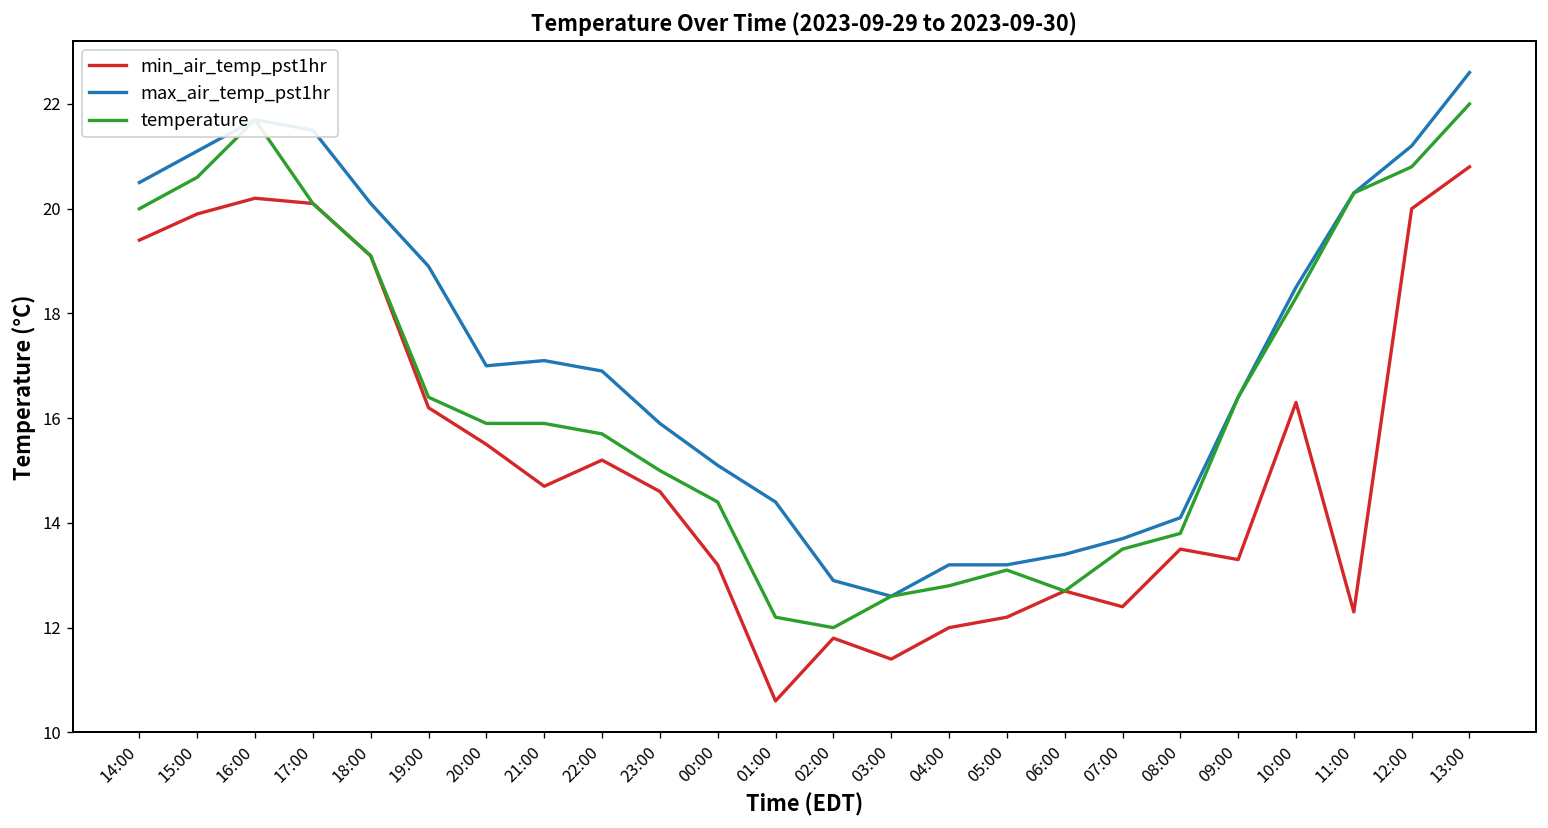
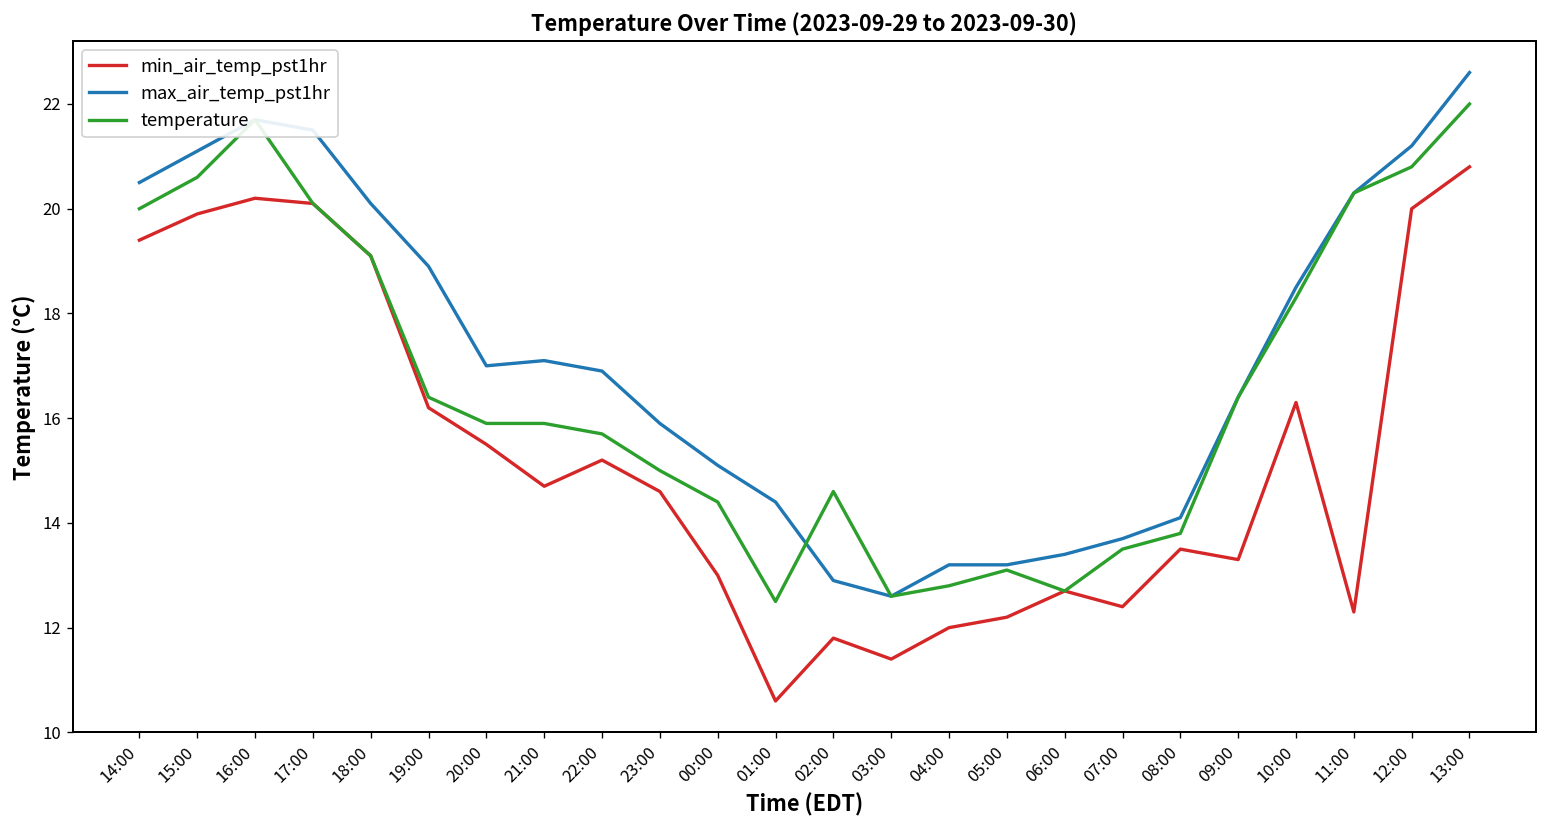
  {
    "min_air_temp_pst1hr": {
      "14:00": 19.4,
      "15:00": 19.9,
      "16:00": 20.2,
      "19:00": 16.2,
      "20:00": 15.5,
      "21:00": 14.7,
      "22:00": 15.2,
      "23:00": 14.6,
-     "00:00": 13.2,
+     "00:00": 13.0,
      "01:00": 10.6,
      "02:00": 11.8,
      "03:00": 11.4,
      "04:00": 12.0,
      "05:00": 12.2,
      "07:00": 12.4,
      "08:00": 13.5,
      "09:00": 13.3,
      "10:00": 16.3,
      "11:00": 12.3,
      "12:00": 20.0,
      "13:00": 20.8
    },
    "max_air_temp_pst1hr": {
      "14:00": 20.5,
      "15:00": 21.1,
      "18:00": 20.1,
      "19:00": 18.9,
      "20:00": 17.0,
      "21:00": 17.1,
      "22:00": 16.9,
      "23:00": 15.9,
      "00:00": 15.1,
      "01:00": 14.4,
      "02:00": 12.9,
      "04:00": 13.2,
      "05:00": 13.2,
      "06:00": 13.4,
      "07:00": 13.7,
      "08:00": 14.1,
      "10:00": 18.5,
      "12:00": 21.2,
      "13:00": 22.6
    },
    "temperature": {
      "14:00": 20.0,
      "15:00": 20.6,
      "19:00": 16.4,
      "20:00": 15.9,
      "21:00": 15.9,
      "22:00": 15.7,
      "23:00": 15.0,
      "00:00": 14.4,
-     "01:00": 12.2,
-     "02:00": 12.0,
+     "01:00": 12.5,
+     "02:00": 14.6,
      "04:00": 12.8,
      "05:00": 13.1,
      "07:00": 13.5,
      "08:00": 13.8,
      "10:00": 18.3,
      "12:00": 20.8,
      "13:00": 22.0
    }
  }
